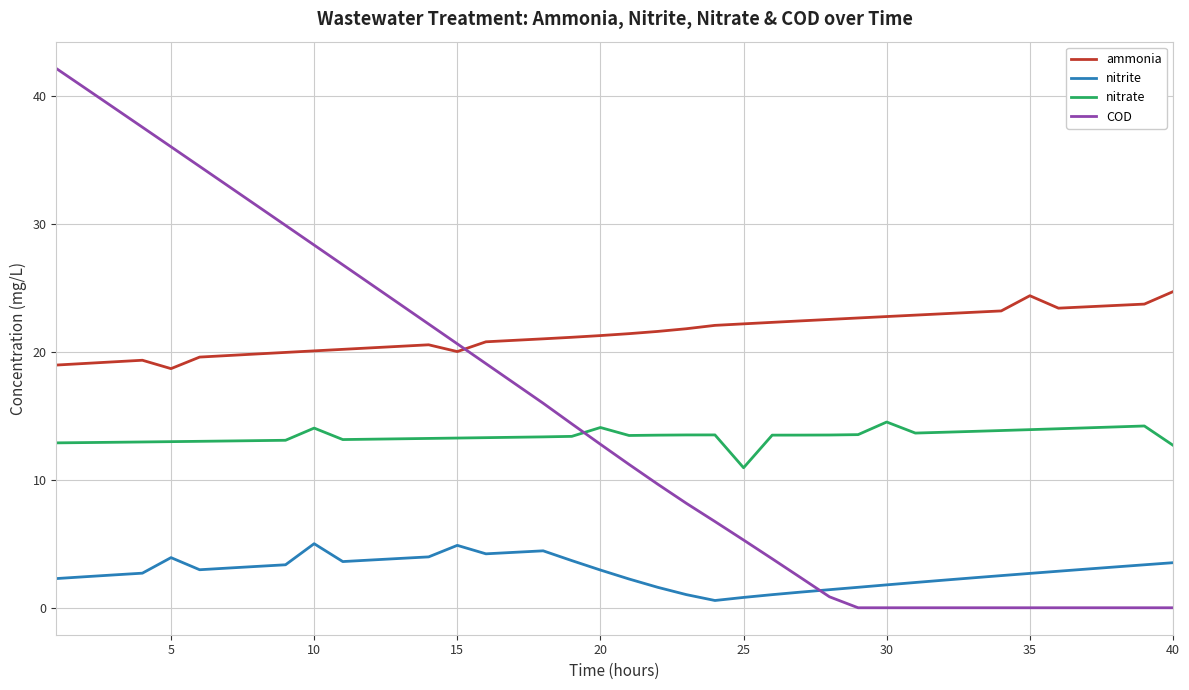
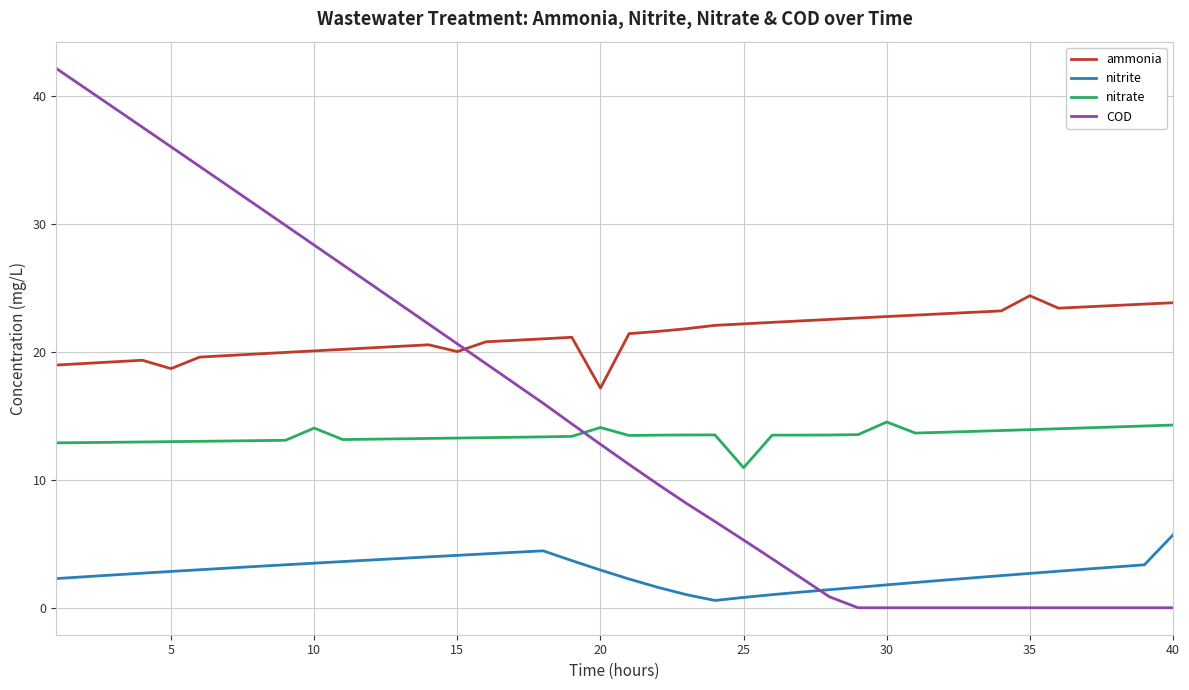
  {
    "ammonia": {
      "5": 18.7,
      "10": 20.1,
      "15": 20.0,
-     "20": 21.3,
+     "20": 17.2,
      "25": 22.2,
      "30": 22.7,
      "35": 24.4,
-     "40": 24.7
+     "40": 23.8
    },
    "nitrite": {
-     "5": 3.9,
-     "10": 5.0,
-     "15": 4.9,
+     "5": 2.8,
+     "10": 3.5,
+     "15": 4.1,
      "20": 3.0,
      "25": 0.8,
      "30": 1.8,
      "35": 2.7,
-     "40": 3.5
+     "40": 5.7
    },
    "nitrate": {
      "5": 13.0,
      "10": 14.0,
      "15": 13.3,
      "20": 14.1,
      "25": 10.9,
      "30": 14.5,
      "35": 13.9,
-     "40": 12.7
+     "40": 14.3
    },
    "COD": {
      "5": 36.0,
      "10": 28.3,
      "15": 20.6,
      "20": 12.8,
      "25": 5.3,
      "30": 0.0,
      "35": 0.0,
      "40": 0.0
    }
  }
